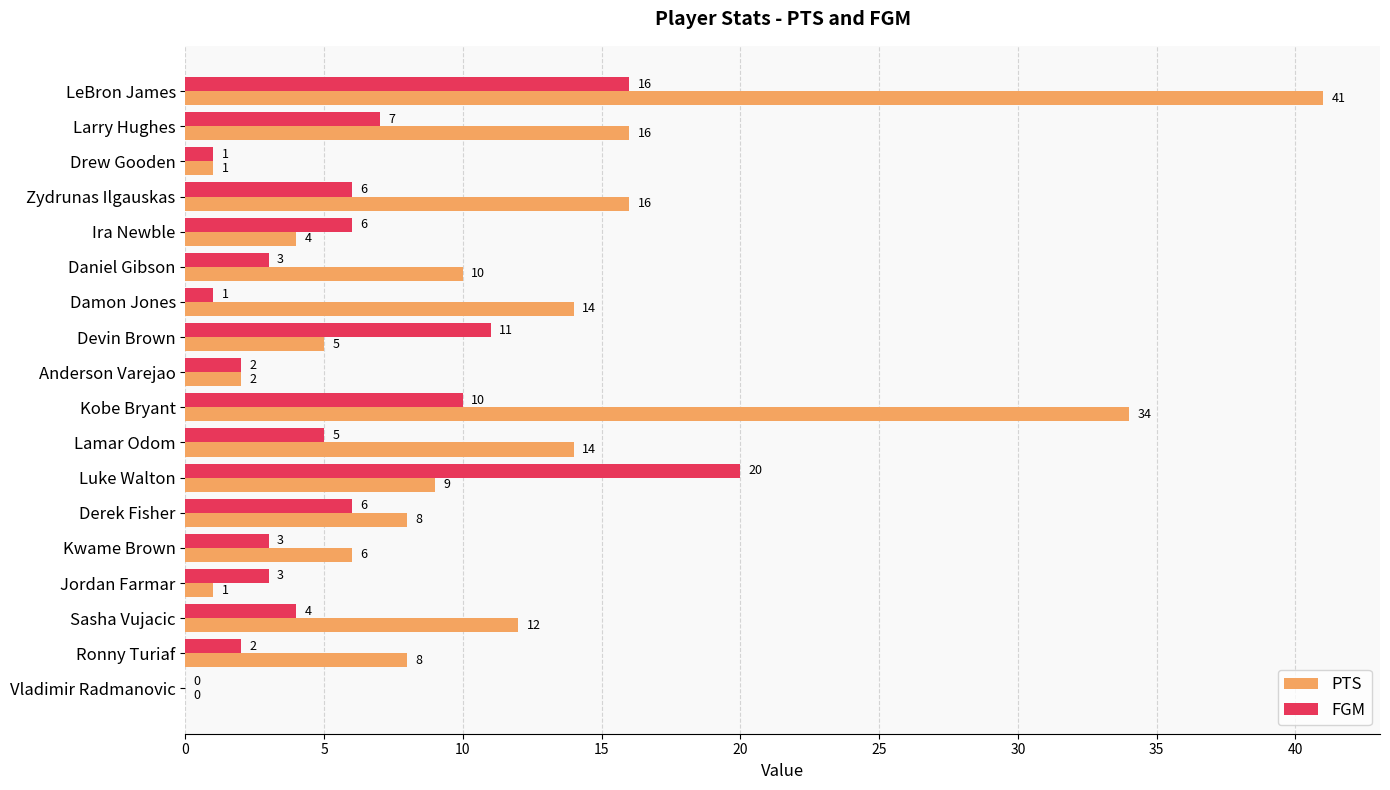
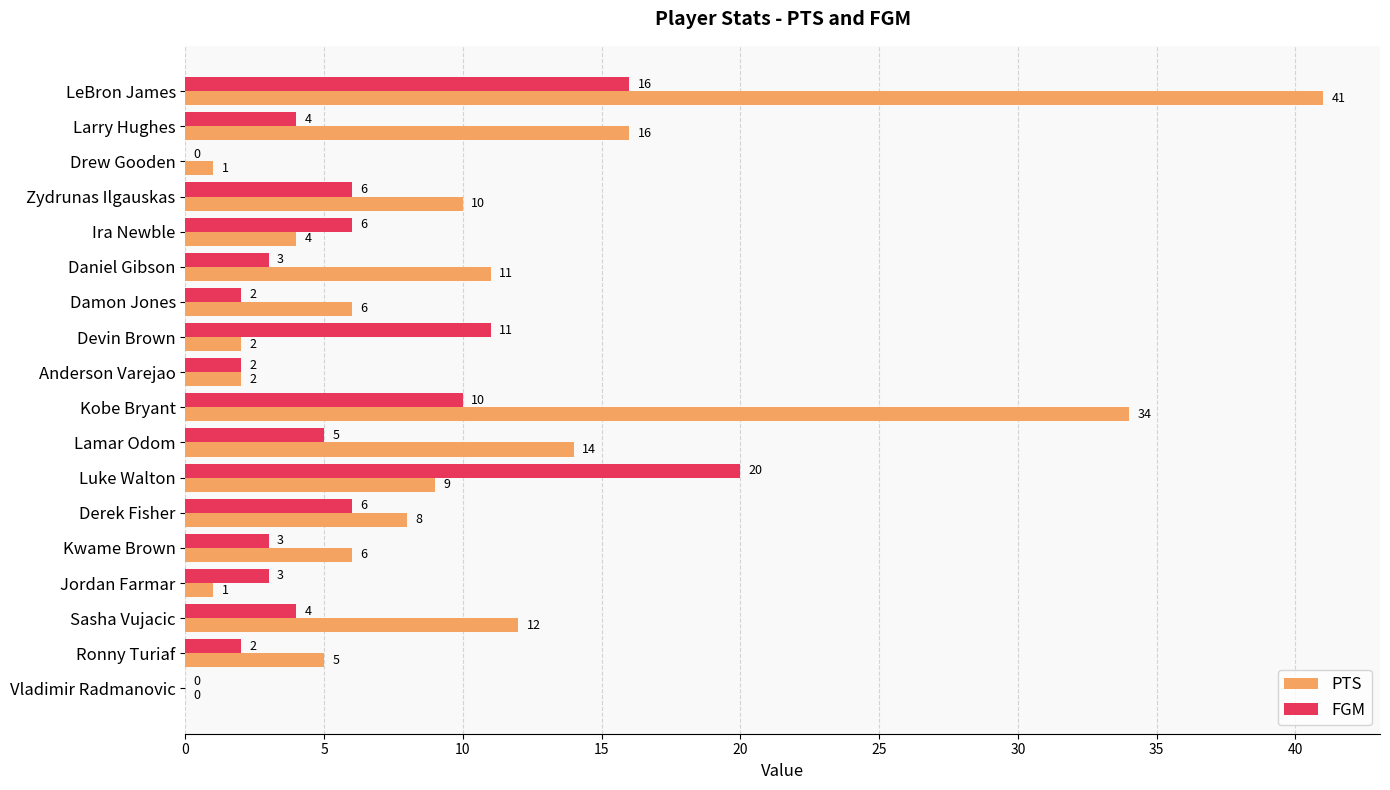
  {
    "PTS": {
      "LeBron James": 41,
      "Larry Hughes": 16,
      "Drew Gooden": 1,
-     "Zydrunas Ilgauskas": 16,
+     "Zydrunas Ilgauskas": 10,
      "Ira Newble": 4,
-     "Daniel Gibson": 10,
-     "Damon Jones": 14,
-     "Devin Brown": 5,
+     "Daniel Gibson": 11,
+     "Damon Jones": 6,
+     "Devin Brown": 2,
      "Anderson Varejao": 2,
      "Kobe Bryant": 34,
      "Lamar Odom": 14,
      "Luke Walton": 9,
      "Derek Fisher": 8,
      "Kwame Brown": 6,
      "Jordan Farmar": 1,
      "Sasha Vujacic": 12,
-     "Ronny Turiaf": 8,
+     "Ronny Turiaf": 5,
      "Vladimir Radmanovic": 0
    },
    "FGM": {
      "LeBron James": 16,
-     "Larry Hughes": 7,
-     "Drew Gooden": 1,
+     "Larry Hughes": 4,
+     "Drew Gooden": 0,
      "Zydrunas Ilgauskas": 6,
      "Ira Newble": 6,
      "Daniel Gibson": 3,
-     "Damon Jones": 1,
+     "Damon Jones": 2,
      "Devin Brown": 11,
      "Anderson Varejao": 2,
      "Kobe Bryant": 10,
      "Lamar Odom": 5,
      "Luke Walton": 20,
      "Derek Fisher": 6,
      "Kwame Brown": 3,
      "Jordan Farmar": 3,
      "Sasha Vujacic": 4,
      "Ronny Turiaf": 2,
      "Vladimir Radmanovic": 0
    }
  }
